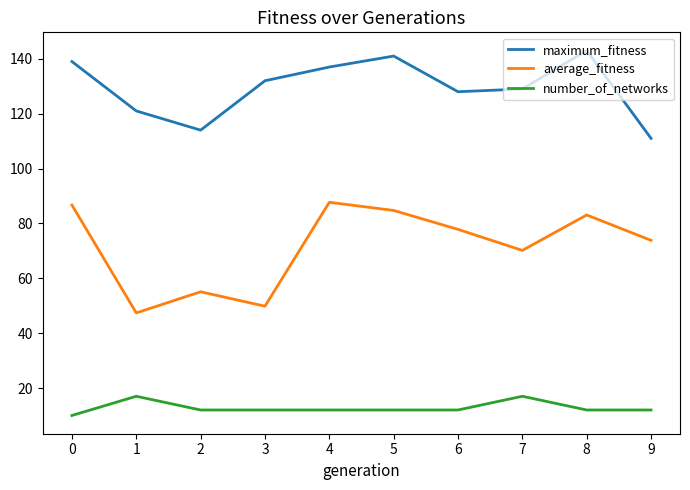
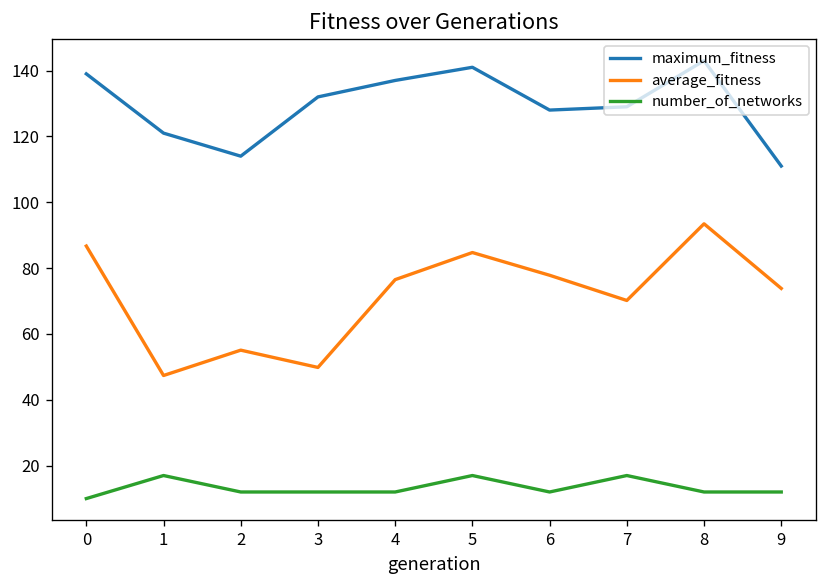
  {
    "maximum_fitness": {
      "0": 139,
      "1": 121,
      "2": 114,
      "3": 132,
      "4": 137,
      "5": 141,
      "6": 128,
      "9": 111
    },
    "average_fitness": {
      "0": 87,
      "1": 47,
      "2": 55,
      "3": 50,
-     "4": 88,
+     "4": 77,
      "5": 85,
      "6": 78,
      "7": 70,
-     "8": 83,
+     "8": 93,
      "9": 74
    },
    "number_of_networks": {
      "0": 10,
      "1": 17,
      "2": 12,
      "3": 12,
      "4": 12,
-     "5": 12,
+     "5": 17,
      "6": 12,
      "7": 17,
      "8": 12,
      "9": 12
    }
  }
